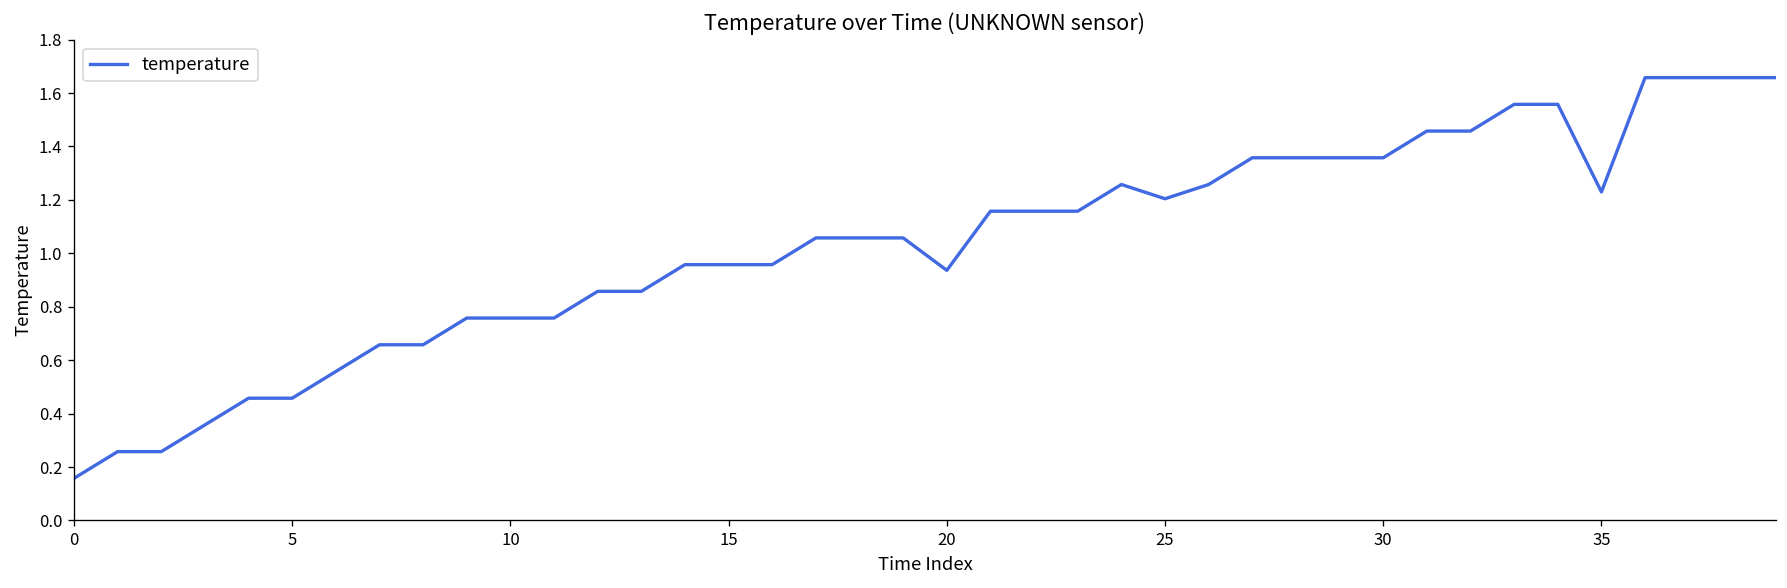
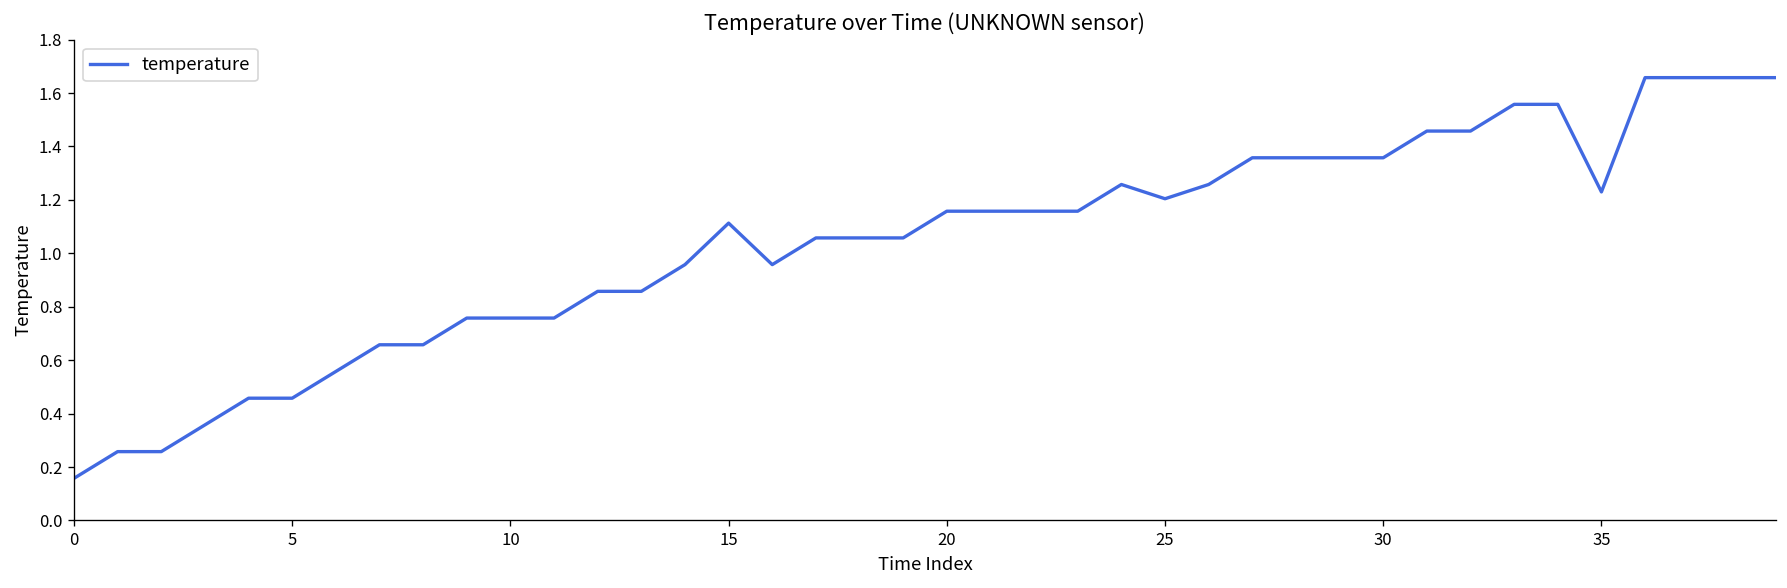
  {
    "0": 0.16,
    "5": 0.46,
    "10": 0.76,
-   "15": 0.96,
-   "20": 0.94,
+   "15": 1.11,
+   "20": 1.16,
    "25": 1.20,
    "30": 1.36,
    "35": 1.23
  }
